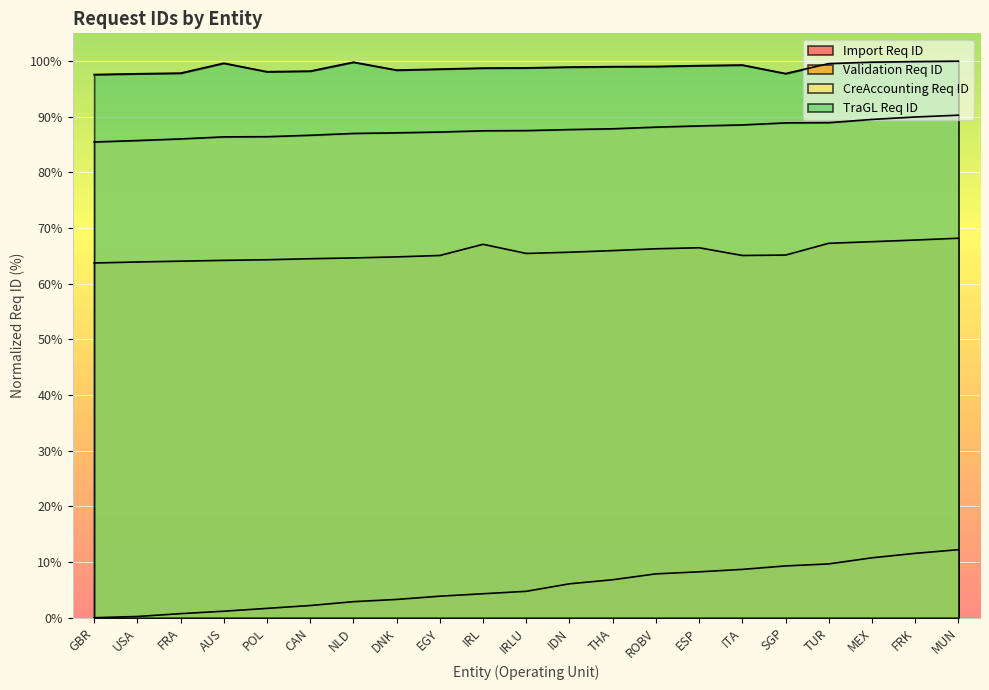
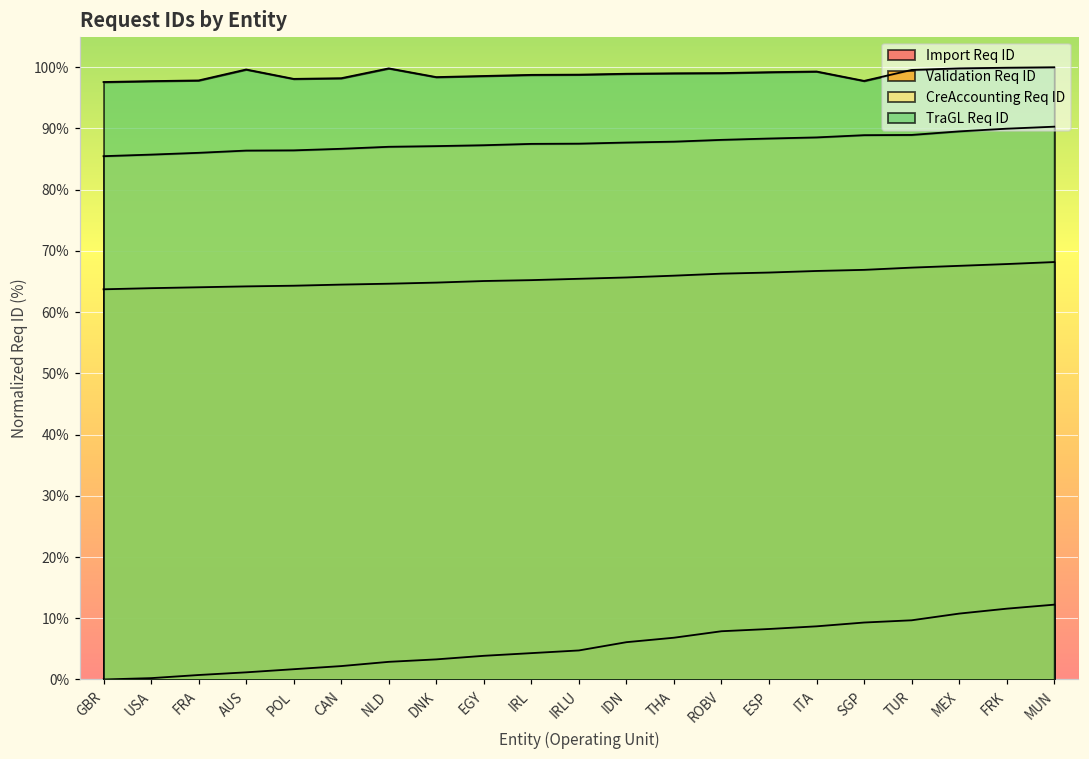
  {
    "Import Req ID": {
      "GBR": "0%",
      "USA": "0%",
      "FRA": "1%",
      "AUS": "1%",
      "POL": "2%",
      "CAN": "2%",
      "NLD": "3%",
      "DNK": "3%",
      "EGY": "4%",
      "IRL": "4%",
      "IRLU": "5%",
      "IDN": "6%",
      "THA": "7%",
      "ROBV": "8%",
      "ESP": "8%",
      "ITA": "9%",
      "SGP": "9%",
      "TUR": "10%",
      "MEX": "11%",
      "FRK": "12%",
      "MUN": "12%"
    },
    "Validation Req ID": {
      "GBR": "64%",
      "USA": "64%",
      "FRA": "64%",
      "AUS": "64%",
      "POL": "64%",
      "CAN": "65%",
      "NLD": "65%",
      "DNK": "65%",
      "EGY": "65%",
-     "IRL": "67%",
+     "IRL": "65%",
      "IRLU": "65%",
      "IDN": "66%",
      "THA": "66%",
      "ROBV": "66%",
      "ESP": "66%",
-     "ITA": "65%",
-     "SGP": "65%",
+     "ITA": "67%",
+     "SGP": "67%",
      "TUR": "67%",
      "MEX": "68%",
      "FRK": "68%",
      "MUN": "68%"
    },
    "CreAccounting Req ID": {
      "GBR": "85%",
      "USA": "86%",
      "FRA": "86%",
      "AUS": "86%",
      "POL": "86%",
      "CAN": "87%",
      "NLD": "87%",
      "DNK": "87%",
      "EGY": "87%",
      "IRL": "87%",
      "IRLU": "88%",
      "IDN": "88%",
      "THA": "88%",
      "ROBV": "88%",
      "ESP": "88%",
      "ITA": "89%",
      "SGP": "89%",
      "TUR": "89%"
    },
    "TraGL Req ID": {
      "GBR": "98%",
      "USA": "98%",
      "FRA": "98%",
      "AUS": "100%",
      "POL": "98%",
      "CAN": "98%",
      "NLD": "100%",
      "DNK": "98%",
      "EGY": "99%",
      "IRL": "99%",
      "IRLU": "99%",
      "IDN": "99%",
      "THA": "99%",
      "ROBV": "99%",
      "ESP": "99%",
      "ITA": "99%",
      "SGP": "98%"
    }
  }
